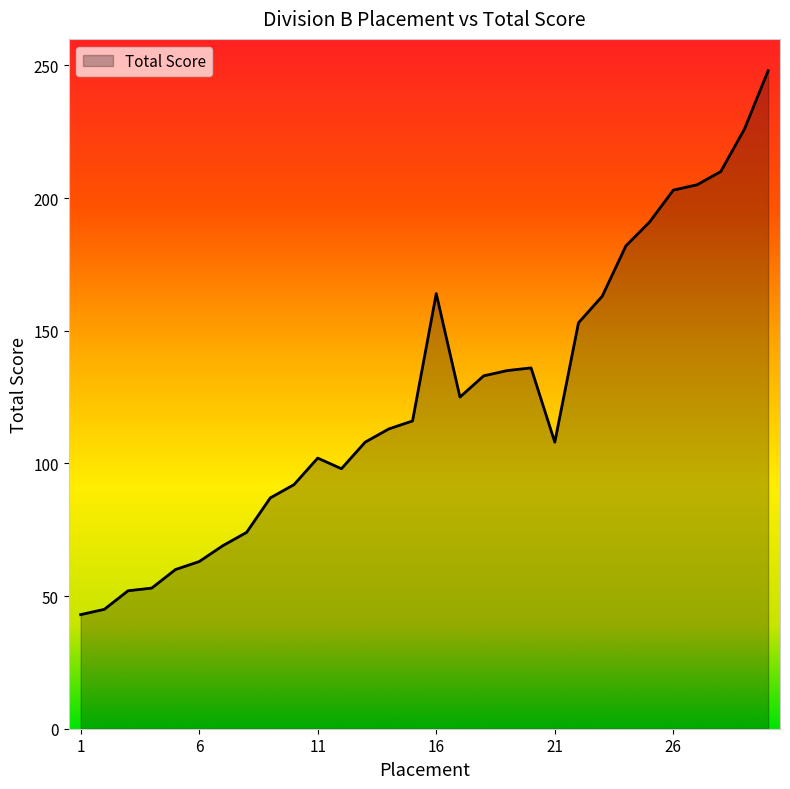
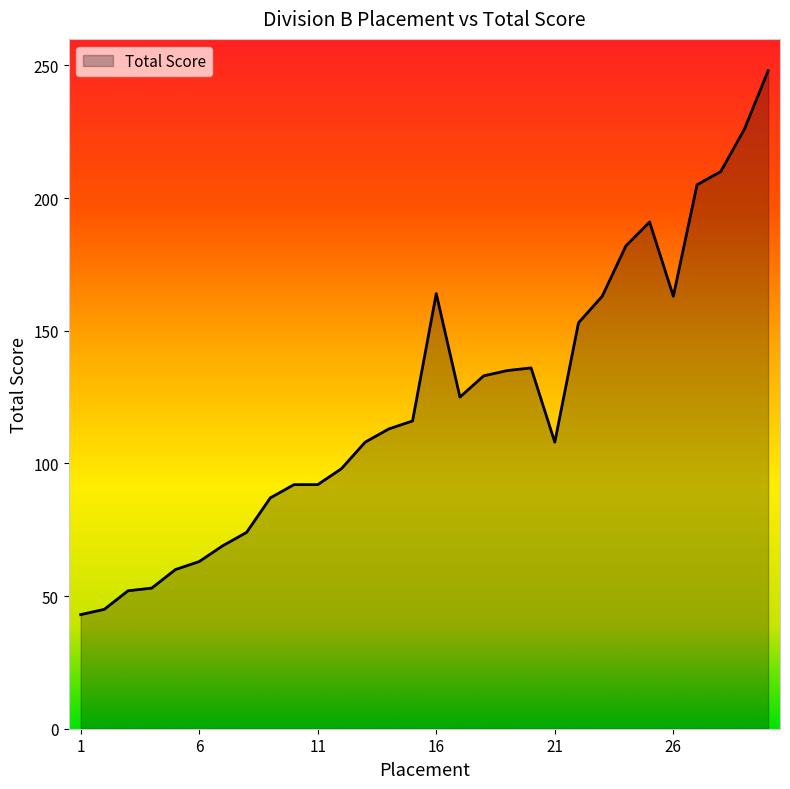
  {
    "1": 43,
    "6": 63,
-   "11": 102,
+   "11": 92,
    "16": 164,
    "21": 108,
-   "26": 203
+   "26": 163
  }
